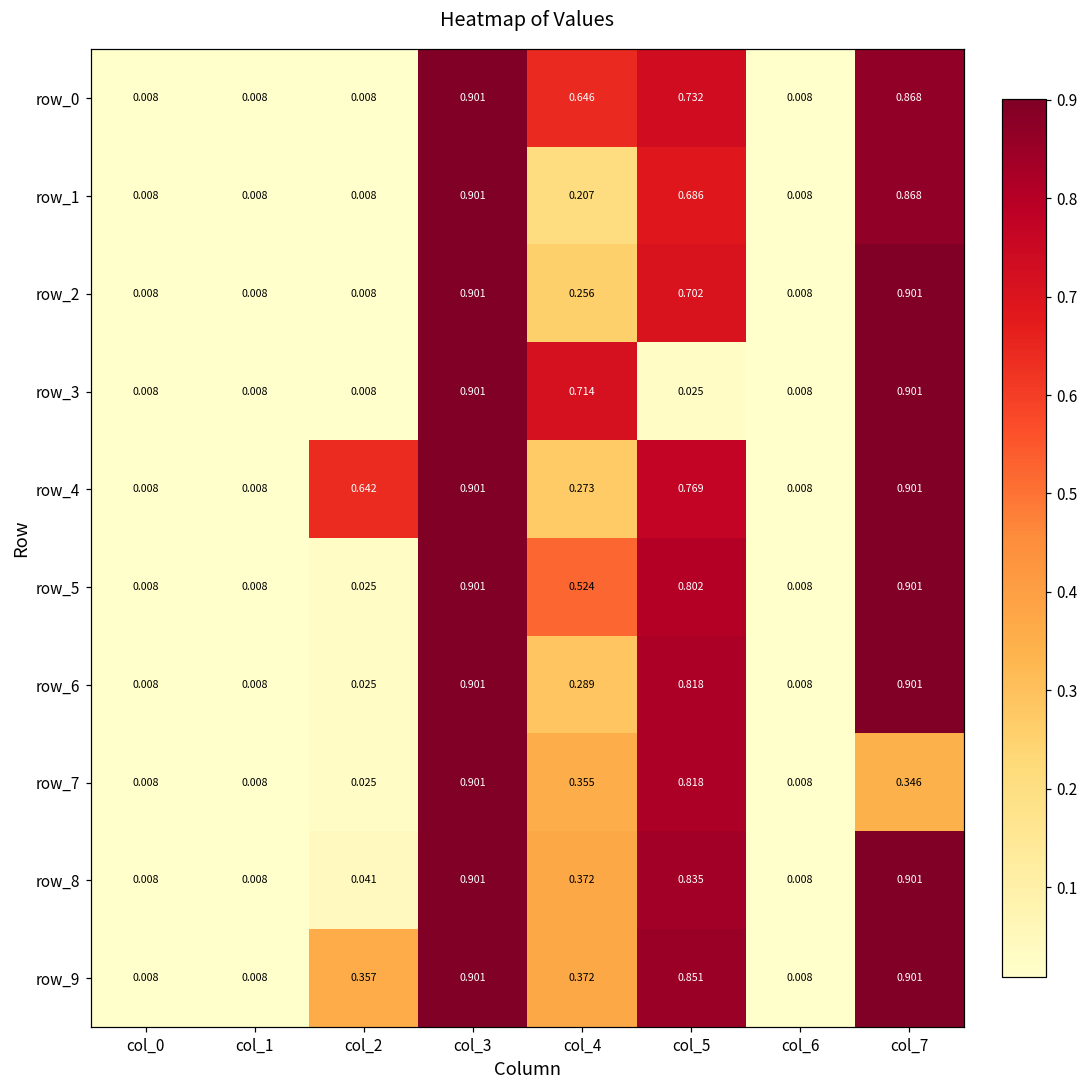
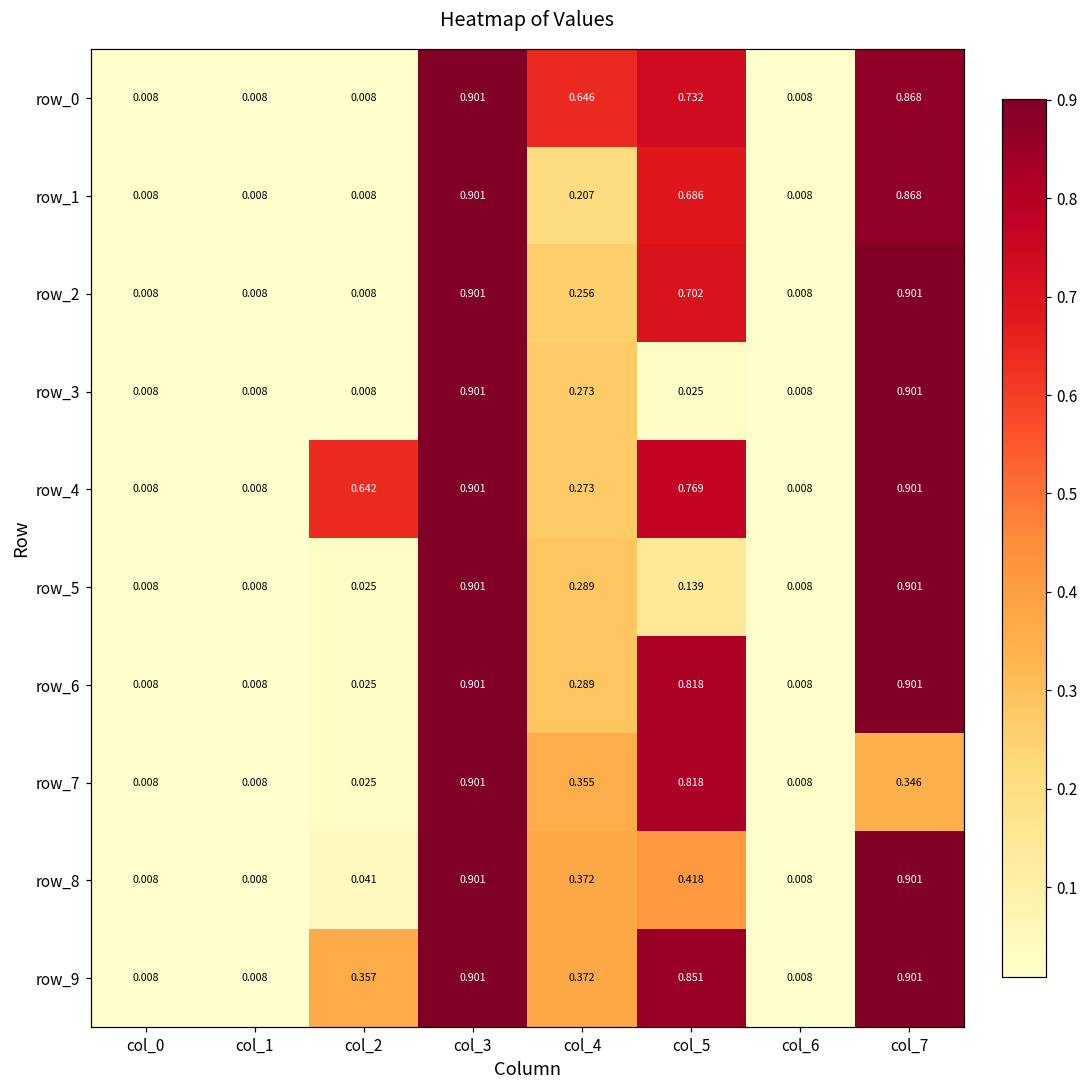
  {
    "row_0": {
      "col_0": 0.008,
      "col_1": 0.008,
      "col_2": 0.008,
      "col_3": 0.901,
      "col_4": 0.646,
      "col_5": 0.732,
      "col_6": 0.008,
      "col_7": 0.868
    },
    "row_1": {
      "col_0": 0.008,
      "col_1": 0.008,
      "col_2": 0.008,
      "col_3": 0.901,
      "col_4": 0.207,
      "col_5": 0.686,
      "col_6": 0.008,
      "col_7": 0.868
    },
    "row_2": {
      "col_0": 0.008,
      "col_1": 0.008,
      "col_2": 0.008,
      "col_3": 0.901,
      "col_4": 0.256,
      "col_5": 0.702,
      "col_6": 0.008,
      "col_7": 0.901
    },
    "row_3": {
      "col_0": 0.008,
      "col_1": 0.008,
      "col_2": 0.008,
      "col_3": 0.901,
-     "col_4": 0.714,
+     "col_4": 0.273,
      "col_5": 0.025,
      "col_6": 0.008,
      "col_7": 0.901
    },
    "row_4": {
      "col_0": 0.008,
      "col_1": 0.008,
      "col_2": 0.642,
      "col_3": 0.901,
      "col_4": 0.273,
      "col_5": 0.769,
      "col_6": 0.008,
      "col_7": 0.901
    },
    "row_5": {
      "col_0": 0.008,
      "col_1": 0.008,
      "col_2": 0.025,
      "col_3": 0.901,
-     "col_4": 0.524,
-     "col_5": 0.802,
+     "col_4": 0.289,
+     "col_5": 0.139,
      "col_6": 0.008,
      "col_7": 0.901
    },
    "row_6": {
      "col_0": 0.008,
      "col_1": 0.008,
      "col_2": 0.025,
      "col_3": 0.901,
      "col_4": 0.289,
      "col_5": 0.818,
      "col_6": 0.008,
      "col_7": 0.901
    },
    "row_7": {
      "col_0": 0.008,
      "col_1": 0.008,
      "col_2": 0.025,
      "col_3": 0.901,
      "col_4": 0.355,
      "col_5": 0.818,
      "col_6": 0.008,
      "col_7": 0.346
    },
    "row_8": {
      "col_0": 0.008,
      "col_1": 0.008,
      "col_2": 0.041,
      "col_3": 0.901,
      "col_4": 0.372,
-     "col_5": 0.835,
+     "col_5": 0.418,
      "col_6": 0.008,
      "col_7": 0.901
    },
    "row_9": {
      "col_0": 0.008,
      "col_1": 0.008,
      "col_2": 0.357,
      "col_3": 0.901,
      "col_4": 0.372,
      "col_5": 0.851,
      "col_6": 0.008,
      "col_7": 0.901
    }
  }
